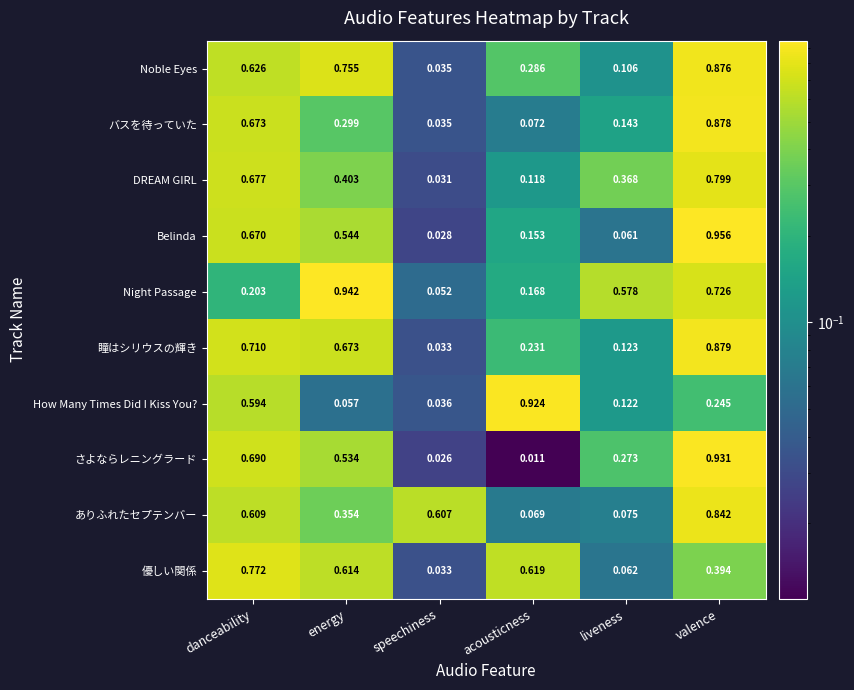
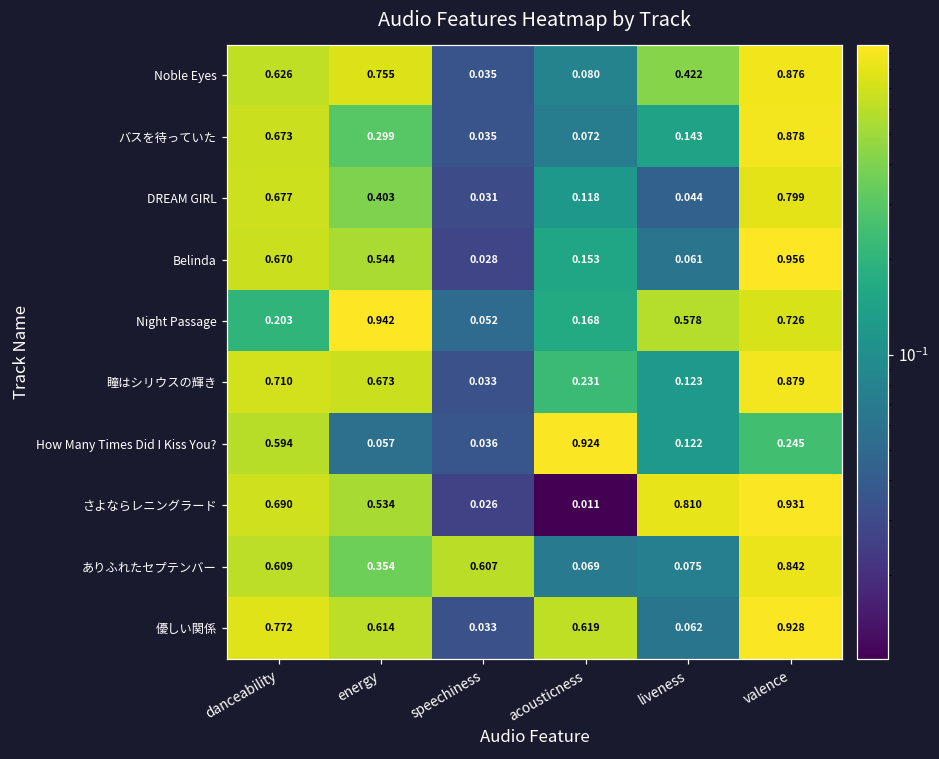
  {
    "Noble Eyes": {
      "danceability": 0.626,
      "energy": 0.755,
      "speechiness": 0.035,
-     "acousticness": 0.286,
-     "liveness": 0.106,
+     "acousticness": 0.080,
+     "liveness": 0.422,
      "valence": 0.876
    },
    "バスを待っていた": {
      "danceability": 0.673,
      "energy": 0.299,
      "speechiness": 0.035,
      "acousticness": 0.072,
      "liveness": 0.143,
      "valence": 0.878
    },
    "DREAM GIRL": {
      "danceability": 0.677,
      "energy": 0.403,
      "speechiness": 0.031,
      "acousticness": 0.118,
-     "liveness": 0.368,
+     "liveness": 0.044,
      "valence": 0.799
    },
    "Belinda": {
      "danceability": 0.670,
      "energy": 0.544,
      "speechiness": 0.028,
      "acousticness": 0.153,
      "liveness": 0.061,
      "valence": 0.956
    },
    "Night Passage": {
      "danceability": 0.203,
      "energy": 0.942,
      "speechiness": 0.052,
      "acousticness": 0.168,
      "liveness": 0.578,
      "valence": 0.726
    },
    "瞳はシリウスの輝き": {
      "danceability": 0.710,
      "energy": 0.673,
      "speechiness": 0.033,
      "acousticness": 0.231,
      "liveness": 0.123,
      "valence": 0.879
    },
    "How Many Times Did I Kiss You?": {
      "danceability": 0.594,
      "energy": 0.057,
      "speechiness": 0.036,
      "acousticness": 0.924,
      "liveness": 0.122,
      "valence": 0.245
    },
    "さよならレニングラード": {
      "danceability": 0.690,
      "energy": 0.534,
      "speechiness": 0.026,
      "acousticness": 0.011,
-     "liveness": 0.273,
+     "liveness": 0.810,
      "valence": 0.931
    },
    "ありふれたセプテンバー": {
      "danceability": 0.609,
      "energy": 0.354,
      "speechiness": 0.607,
      "acousticness": 0.069,
      "liveness": 0.075,
      "valence": 0.842
    },
    "優しい関係": {
      "danceability": 0.772,
      "energy": 0.614,
      "speechiness": 0.033,
      "acousticness": 0.619,
      "liveness": 0.062,
-     "valence": 0.394
+     "valence": 0.928
    }
  }
